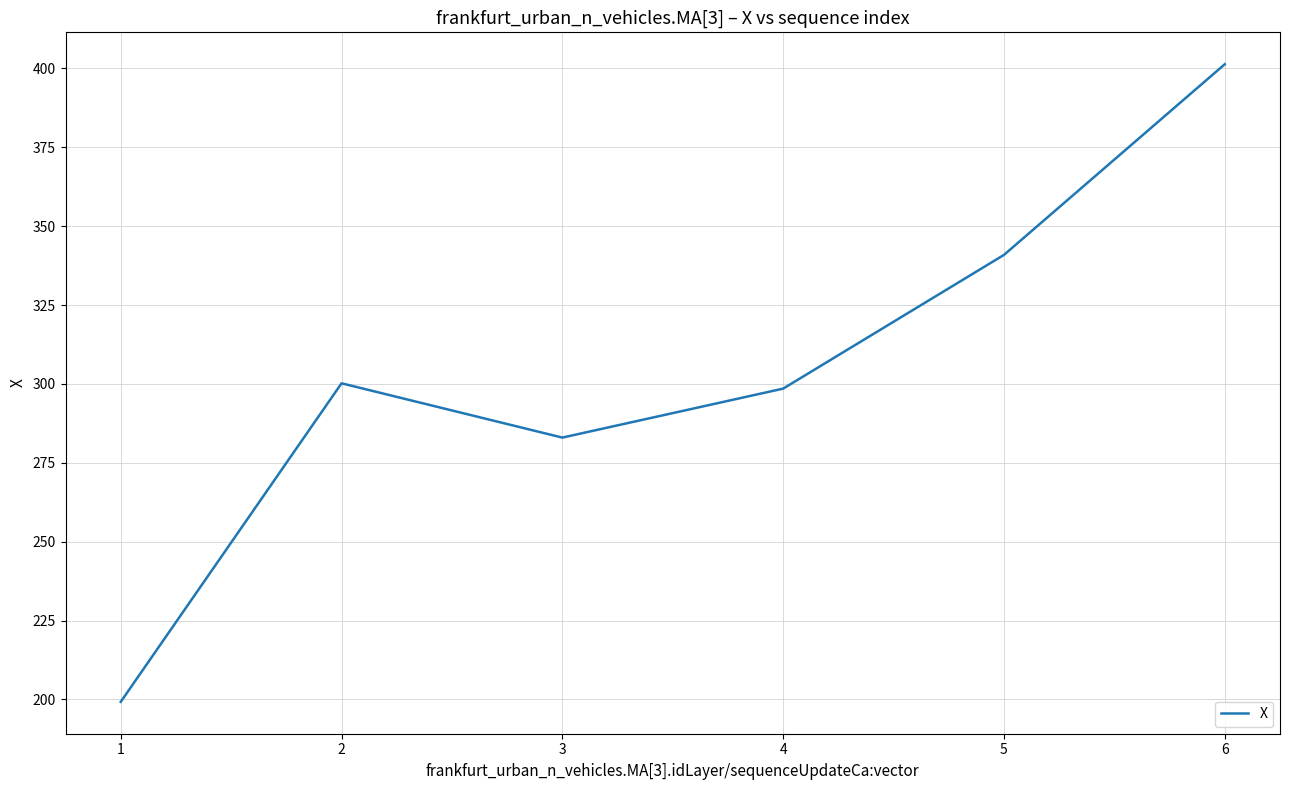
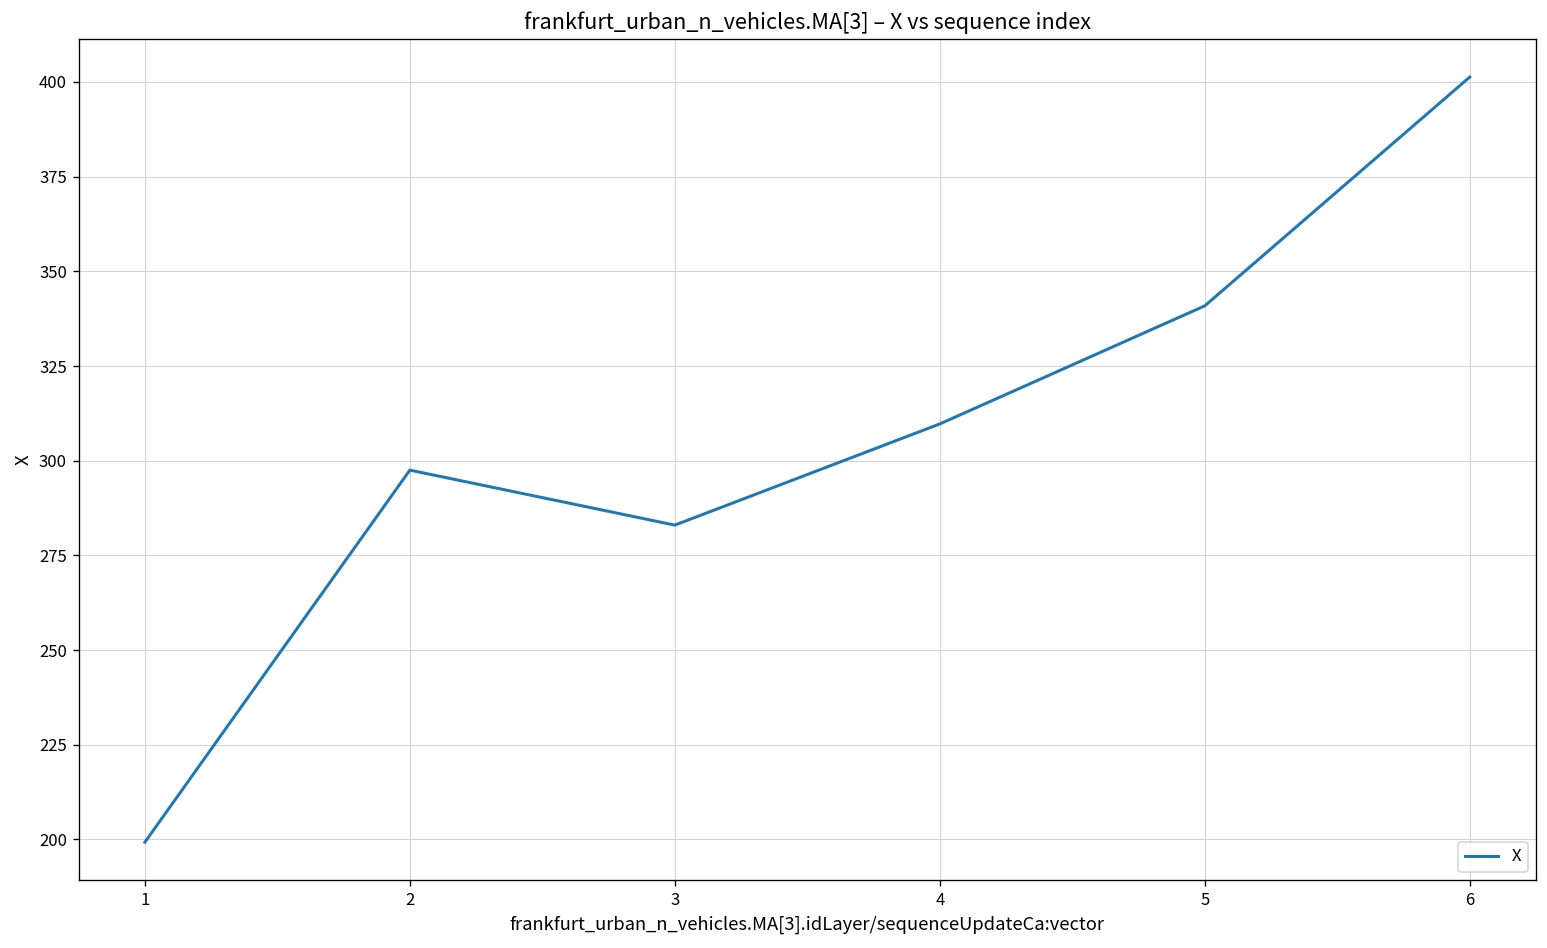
  {
    "1": 199,
-   "2": 300,
+   "2": 298,
    "3": 283,
-   "4": 299,
+   "4": 310,
    "5": 341,
    "6": 401
  }
